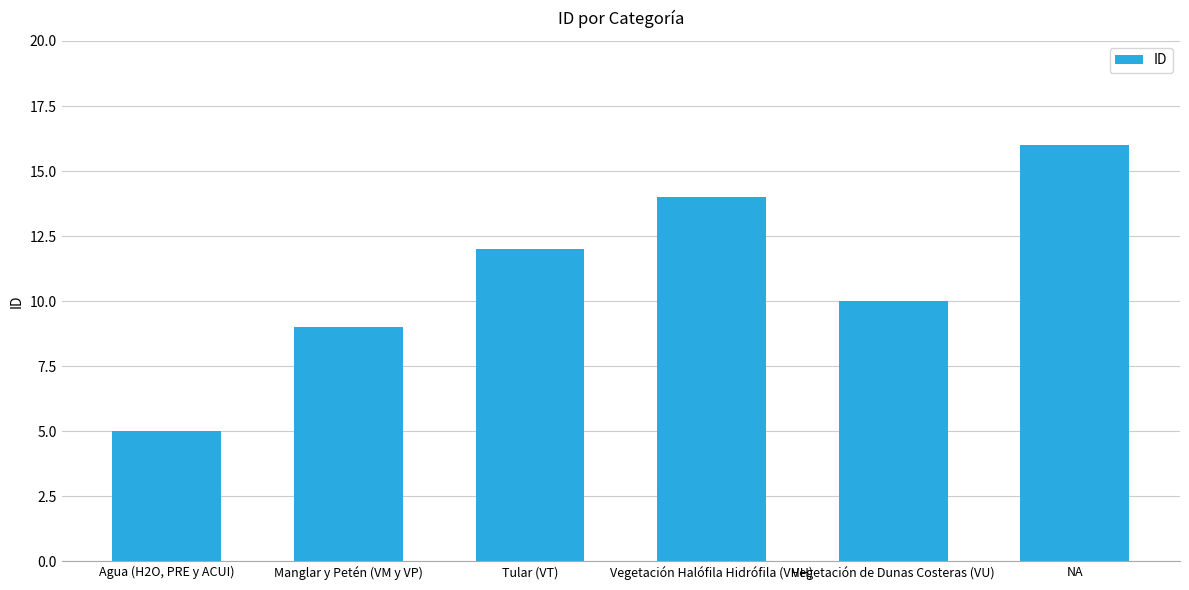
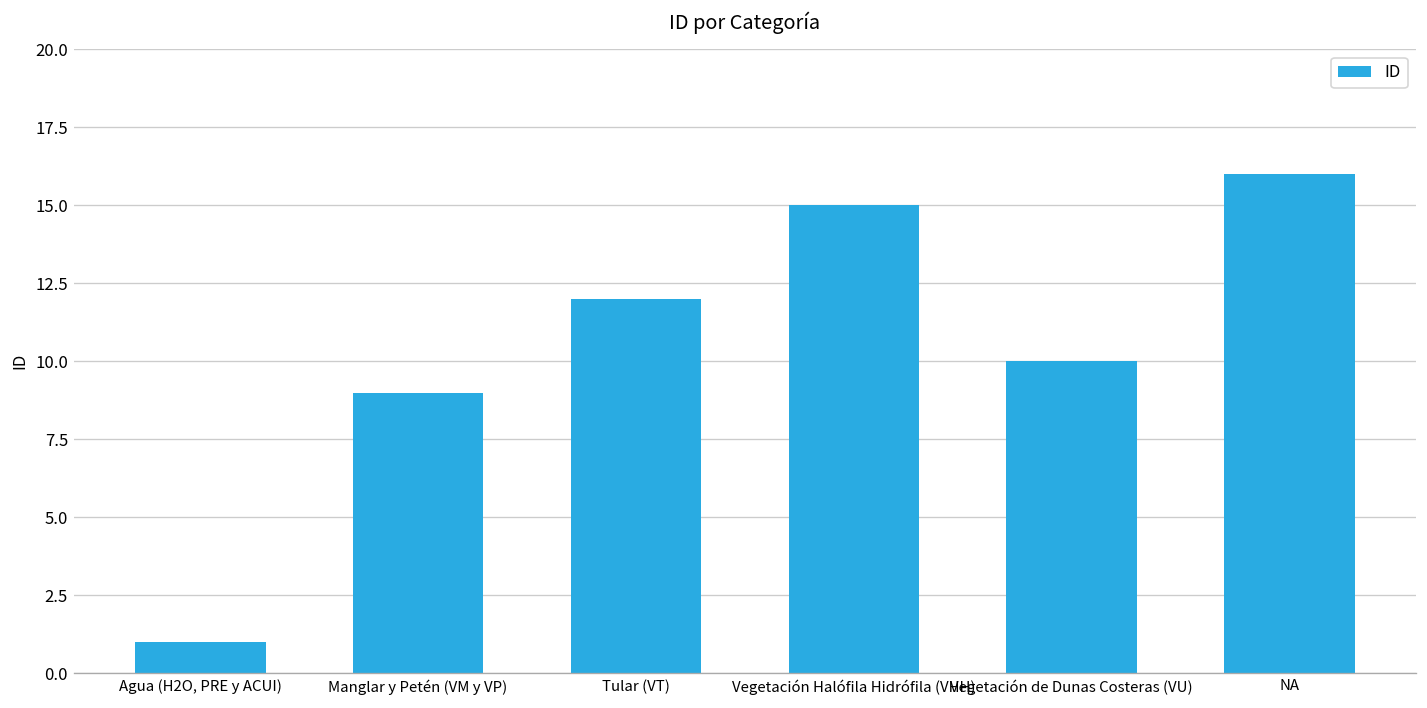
  {
-   "Agua (H2O, PRE y ACUI)": 5,
+   "Agua (H2O, PRE y ACUI)": 1,
    "Manglar y Petén (VM y VP)": 9,
    "Tular (VT)": 12,
-   "Vegetación Halófila Hidrófila (VHH)": 14,
+   "Vegetación Halófila Hidrófila (VHH)": 15,
    "Vegetación de Dunas Costeras (VU)": 10,
    "NA": 16
  }
